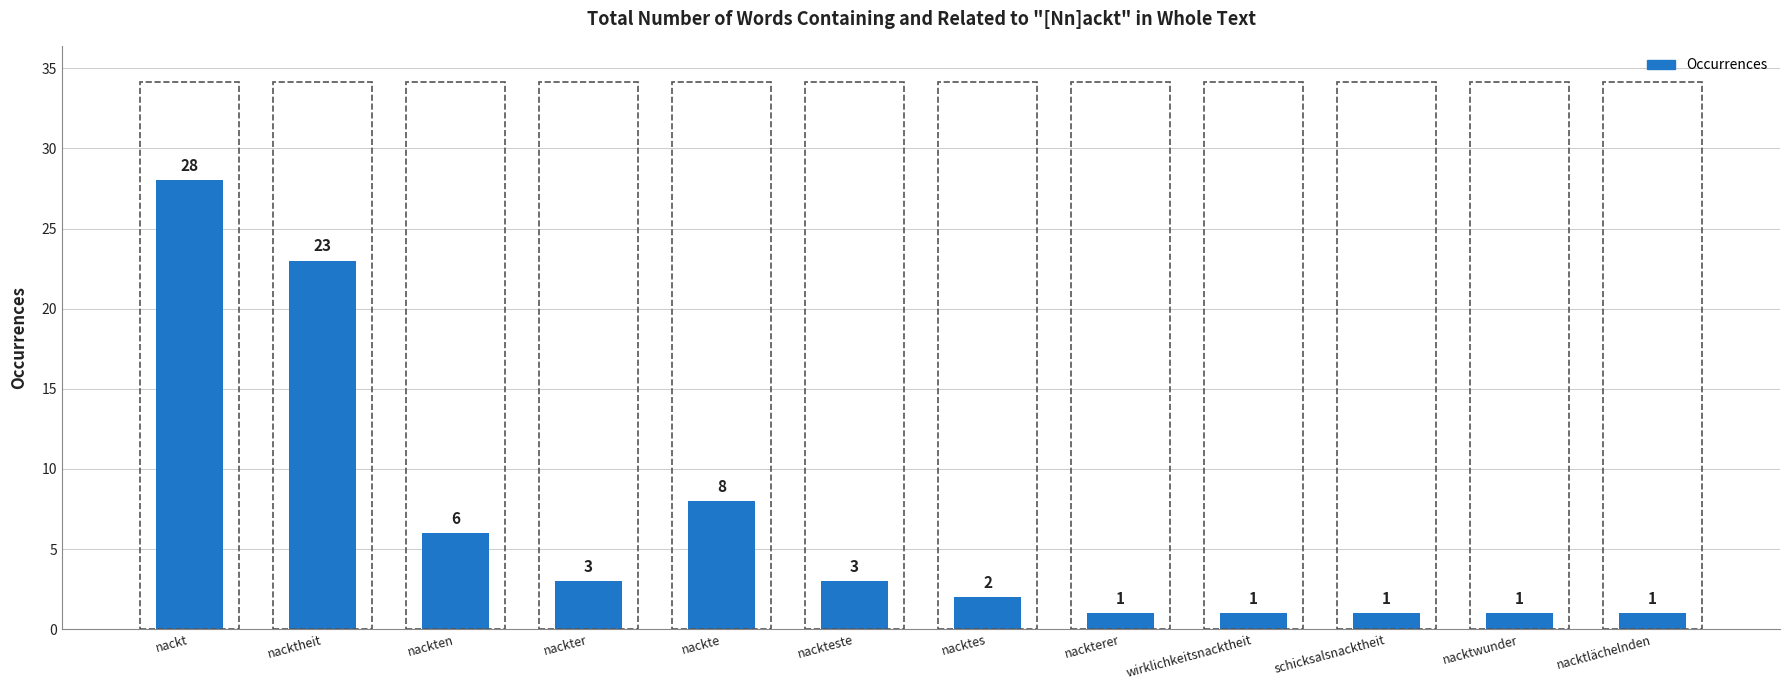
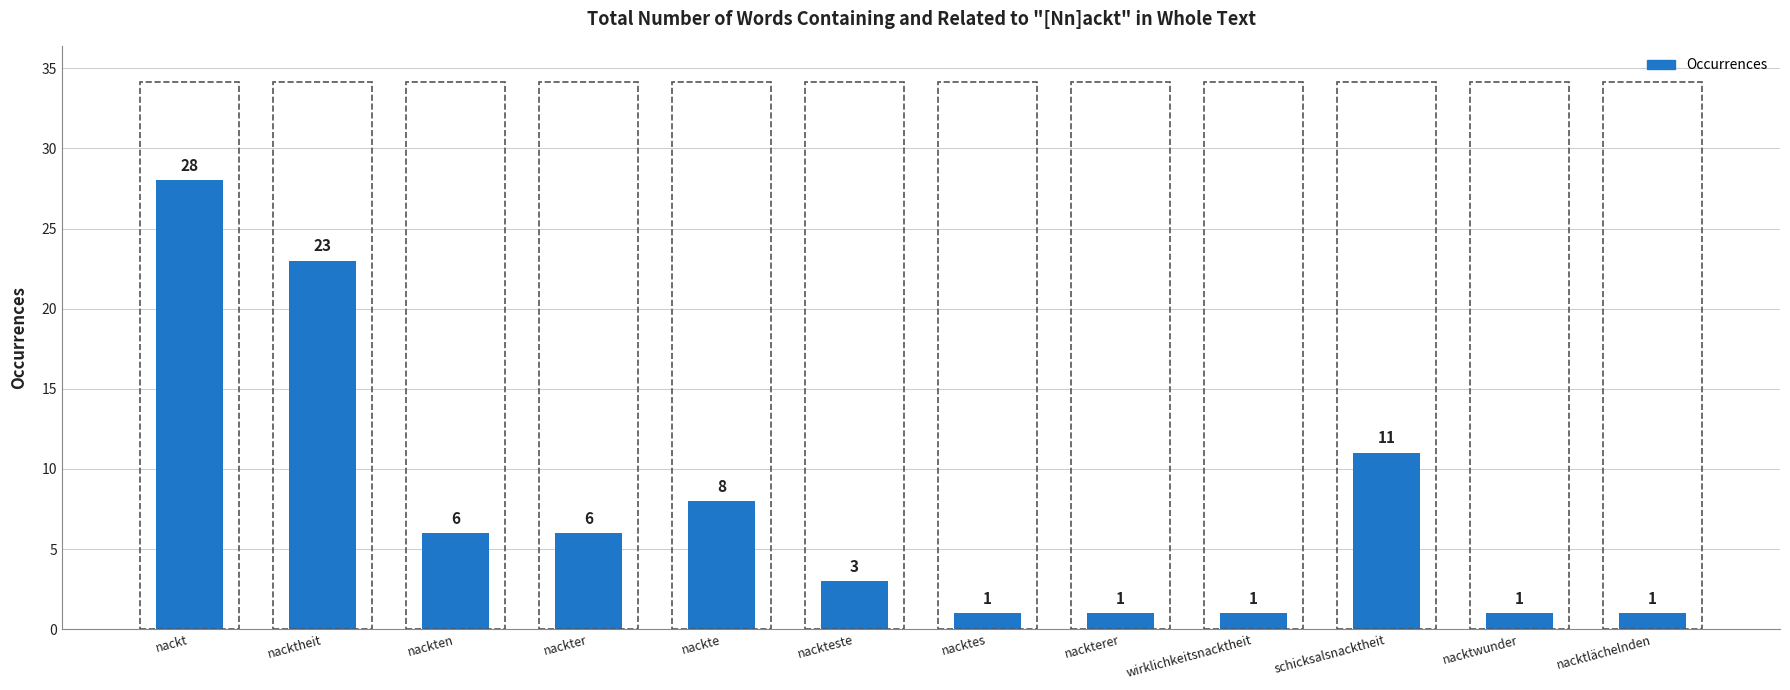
  {
    "nackt": 28,
    "nacktheit": 23,
    "nackten": 6,
-   "nackter": 3,
+   "nackter": 6,
    "nackte": 8,
    "nackteste": 3,
-   "nacktes": 2,
+   "nacktes": 1,
    "nackterer": 1,
    "wirklichkeitsnacktheit": 1,
-   "schicksalsnacktheit": 1,
+   "schicksalsnacktheit": 11,
    "nacktwunder": 1,
    "nacktlächelnden": 1
  }
